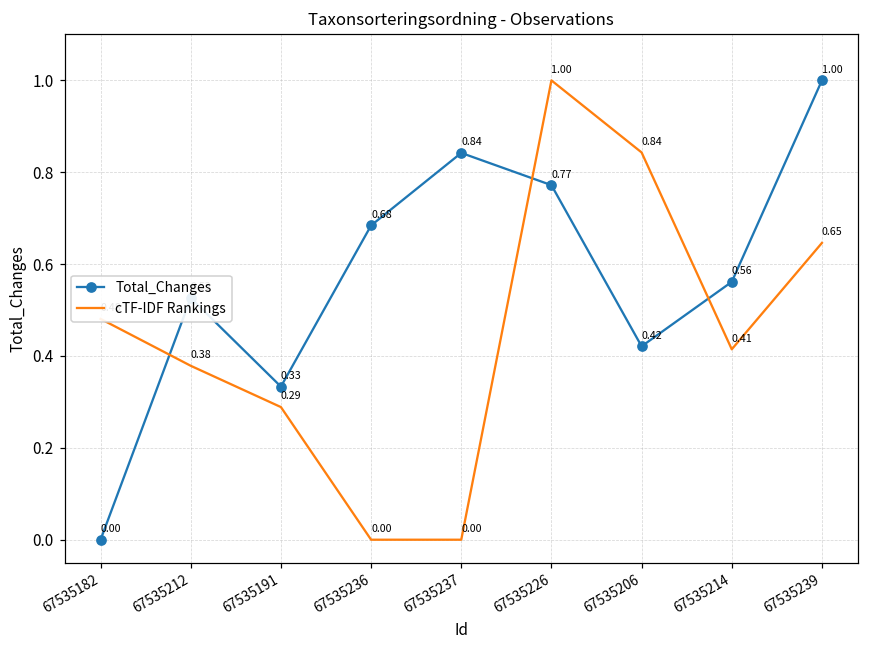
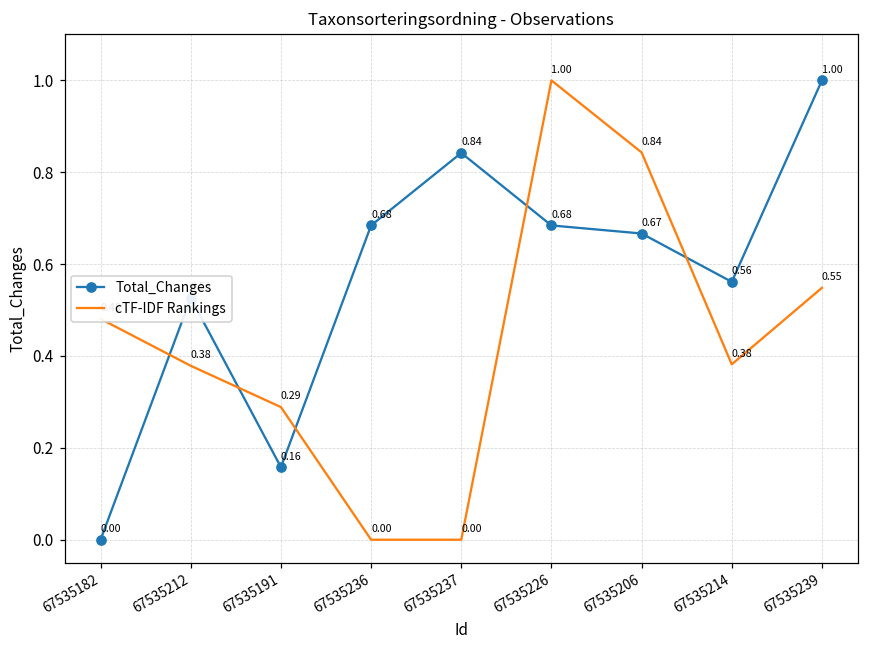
  {
    "Total_Changes": {
      "67535182": 0.00,
-     "67535191": 0.33,
+     "67535191": 0.16,
      "67535236": 0.68,
      "67535237": 0.84,
-     "67535226": 0.77,
-     "67535206": 0.42,
+     "67535226": 0.68,
+     "67535206": 0.67,
      "67535214": 0.56,
      "67535239": 1.00
    },
    "cTF-IDF Rankings": {
      "67535212": 0.38,
      "67535191": 0.29,
      "67535236": 0.00,
      "67535237": 0.00,
      "67535226": 1.00,
      "67535206": 0.84,
-     "67535214": 0.41,
-     "67535239": 0.65
+     "67535214": 0.38,
+     "67535239": 0.55
    }
  }
